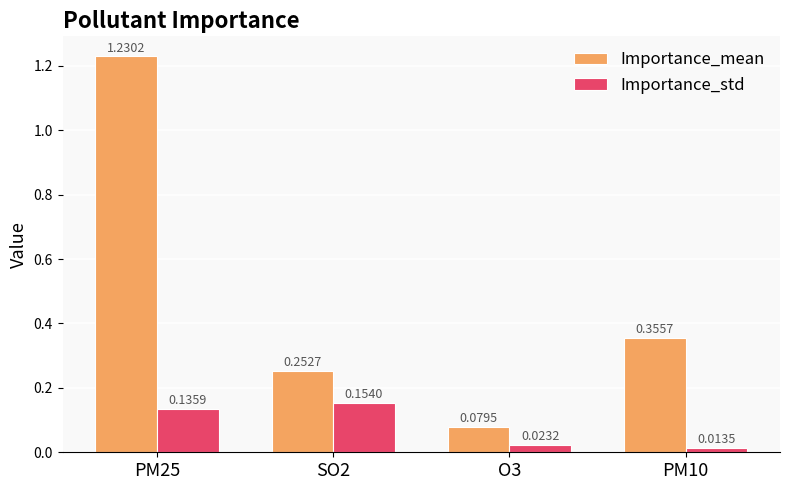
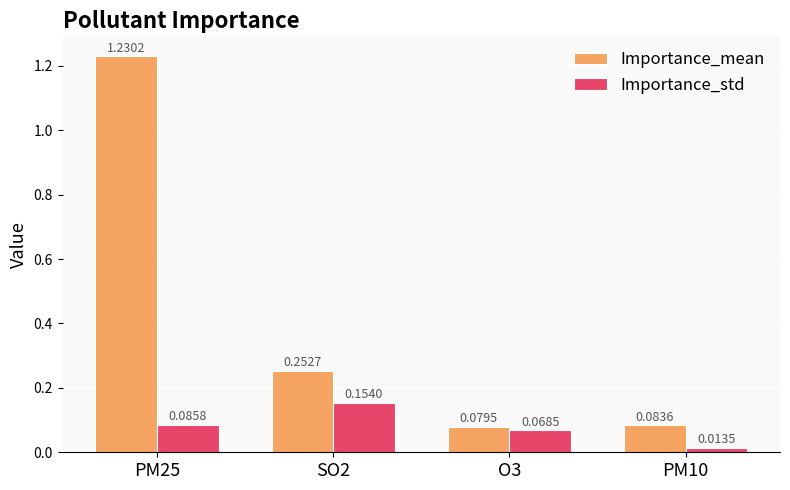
  {
    "Importance_mean": {
      "PM25": 1.2302,
      "SO2": 0.2527,
      "O3": 0.0795,
-     "PM10": 0.3557
+     "PM10": 0.0836
    },
    "Importance_std": {
-     "PM25": 0.1359,
+     "PM25": 0.0858,
      "SO2": 0.1540,
-     "O3": 0.0232,
+     "O3": 0.0685,
      "PM10": 0.0135
    }
  }
